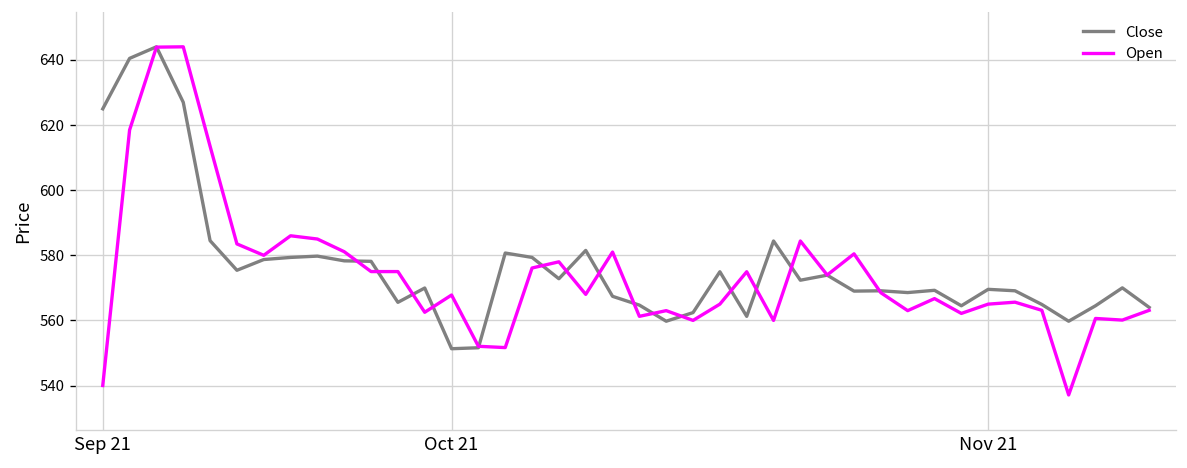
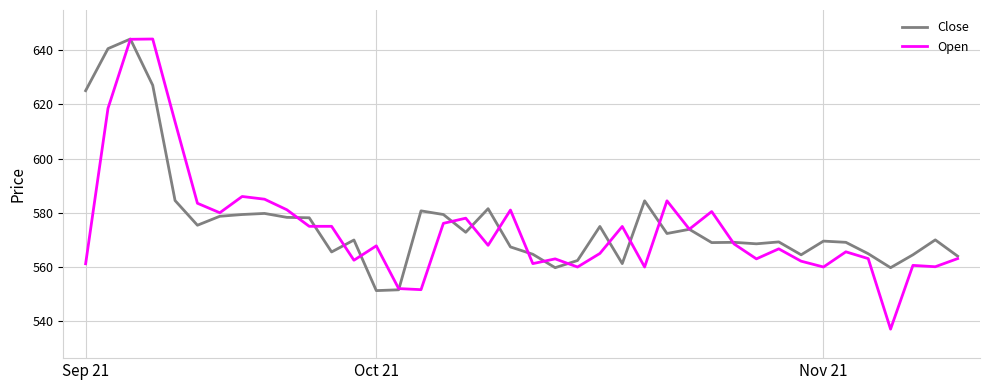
  {
    "Close": {
      "Sep 21": 625,
      "Oct 21": 551,
      "Nov 21": 570
    },
    "Open": {
-     "Sep 21": 540,
+     "Sep 21": 561,
      "Oct 21": 568,
-     "Nov 21": 565
+     "Nov 21": 560
    }
  }
